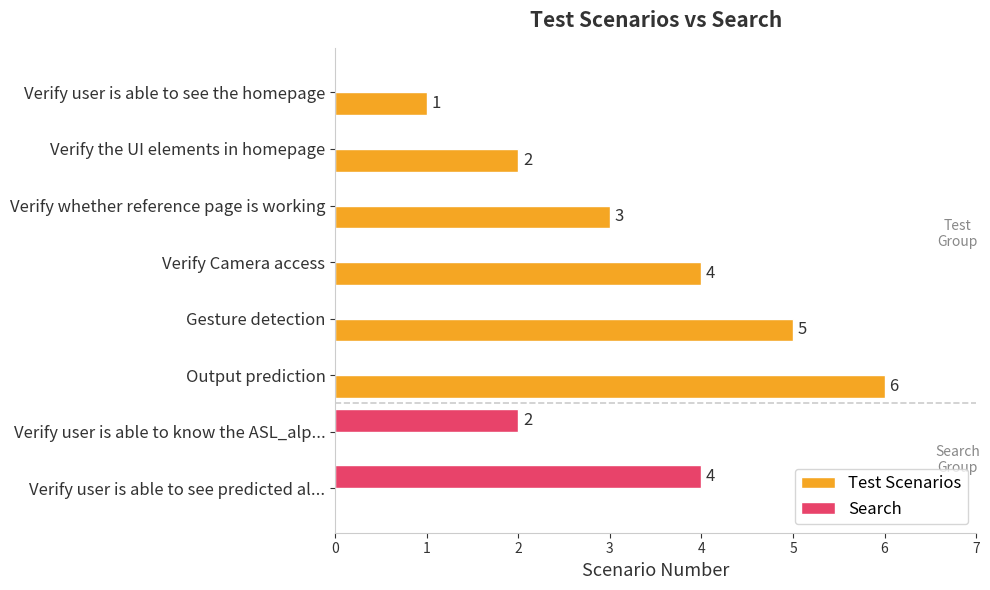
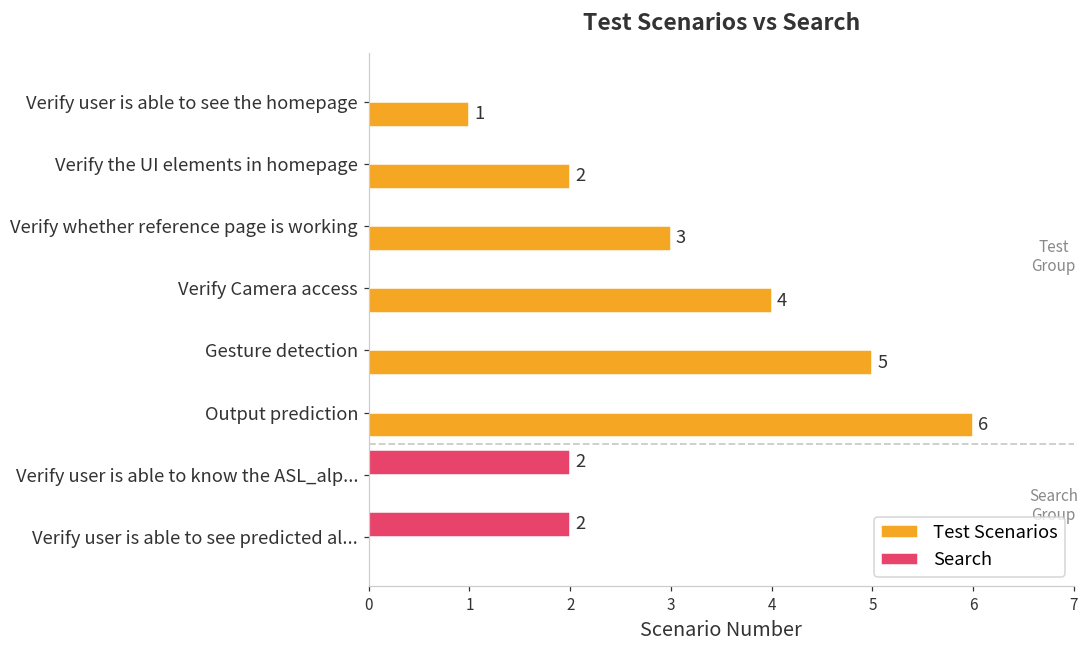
  {
    "Test Scenarios": {
      "Verify user is able to see the homepage": 1,
      "Verify the UI elements in homepage": 2,
      "Verify whether reference page is working": 3,
      "Verify Camera access": 4,
      "Gesture detection": 5,
      "Output prediction": 6
    },
    "Search": {
      "Verify user is able to know the ASL_alp...": 2,
-     "Verify user is able to see predicted al...": 4
+     "Verify user is able to see predicted al...": 2
    }
  }
